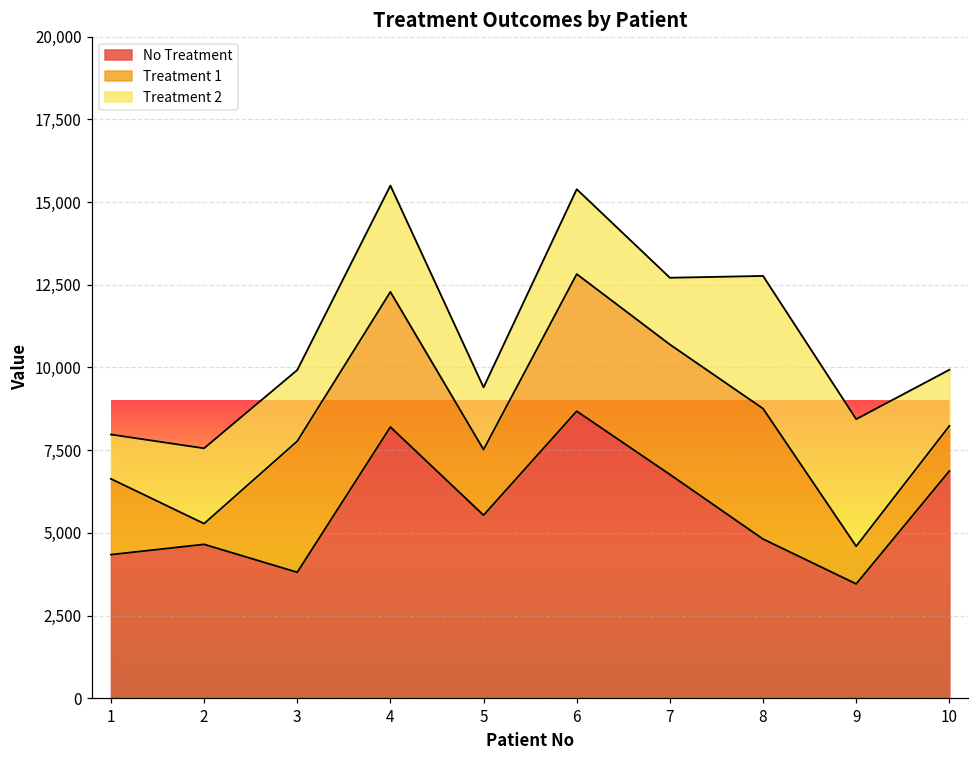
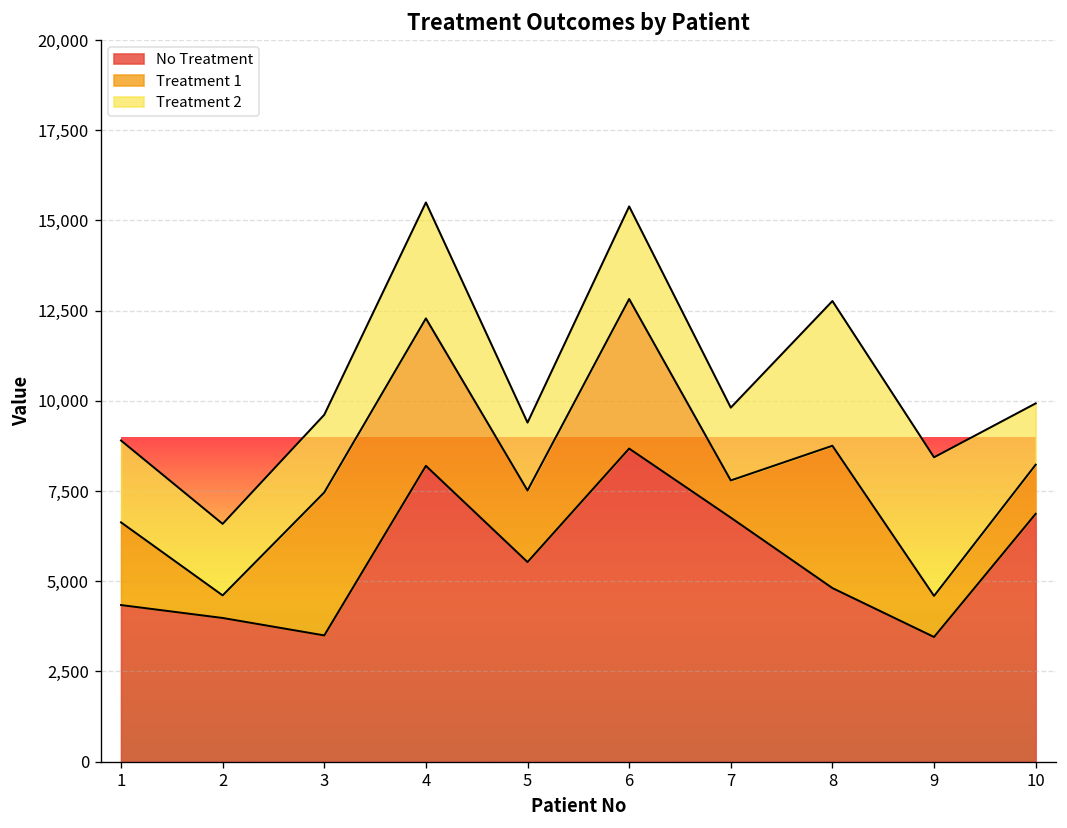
  {
    "No Treatment": {
      "1": "4,300",
-     "2": "4,700",
-     "3": "3,800",
+     "2": "4,000",
+     "3": "3,500",
      "4": "8,200",
      "5": "5,500",
      "6": "8,700",
      "7": "6,800",
      "8": "4,800",
      "9": "3,500",
      "10": "6,900"
    },
    "Treatment 1": {
      "1": "2,300",
      "2": "600",
      "3": "4,000",
      "4": "4,100",
      "5": "2,000",
      "6": "4,100",
-     "7": "3,900",
+     "7": "1,000",
      "8": "3,900",
      "9": "1,100",
      "10": "1,400"
    },
    "Treatment 2": {
-     "1": "1,300",
-     "2": "2,300",
+     "1": "2,300",
+     "2": "2,000",
      "3": "2,200",
      "4": "3,200",
      "5": "1,900",
      "6": "2,600",
      "7": "2,000",
      "8": "4,000",
      "9": "3,800",
      "10": "1,700"
    }
  }
